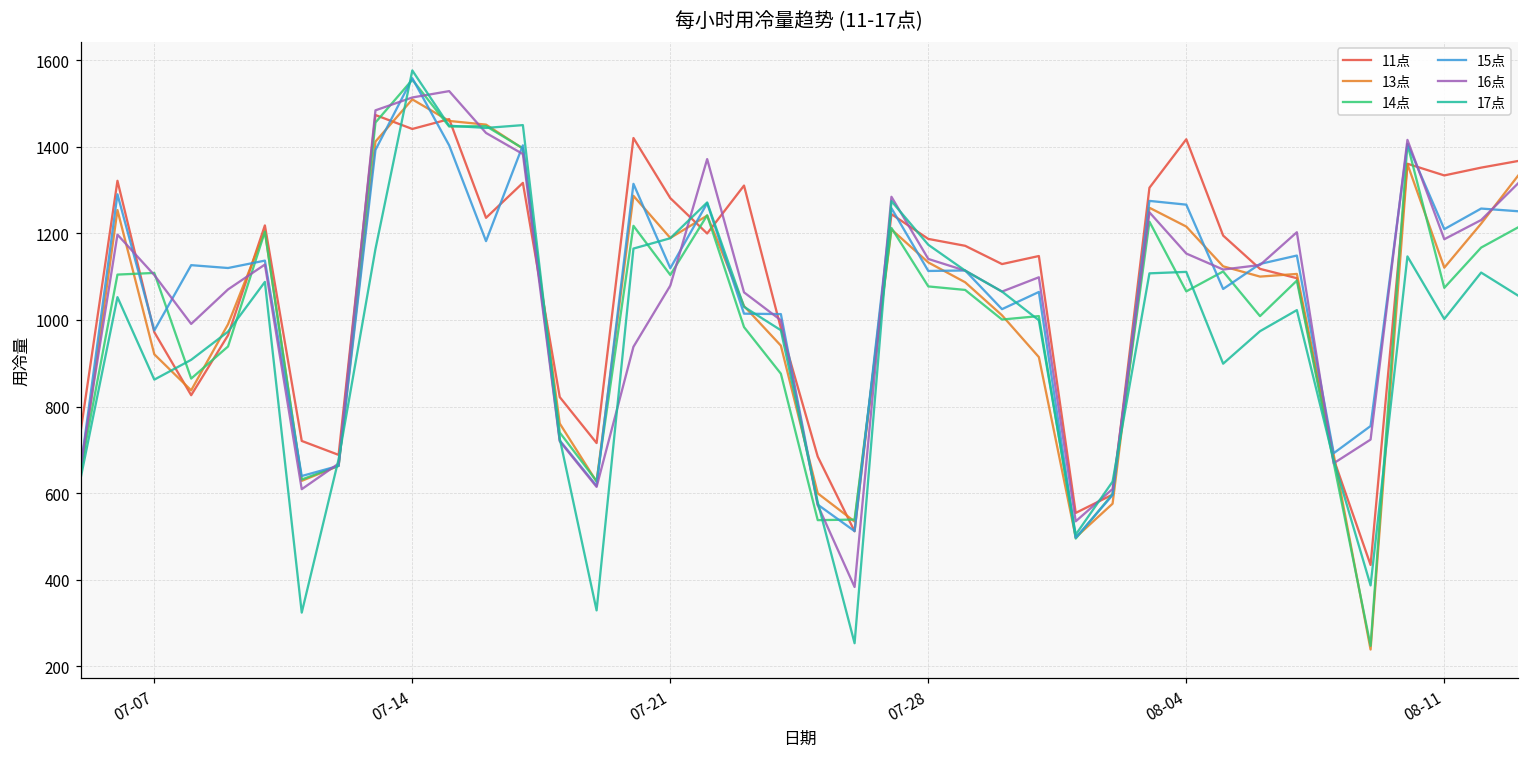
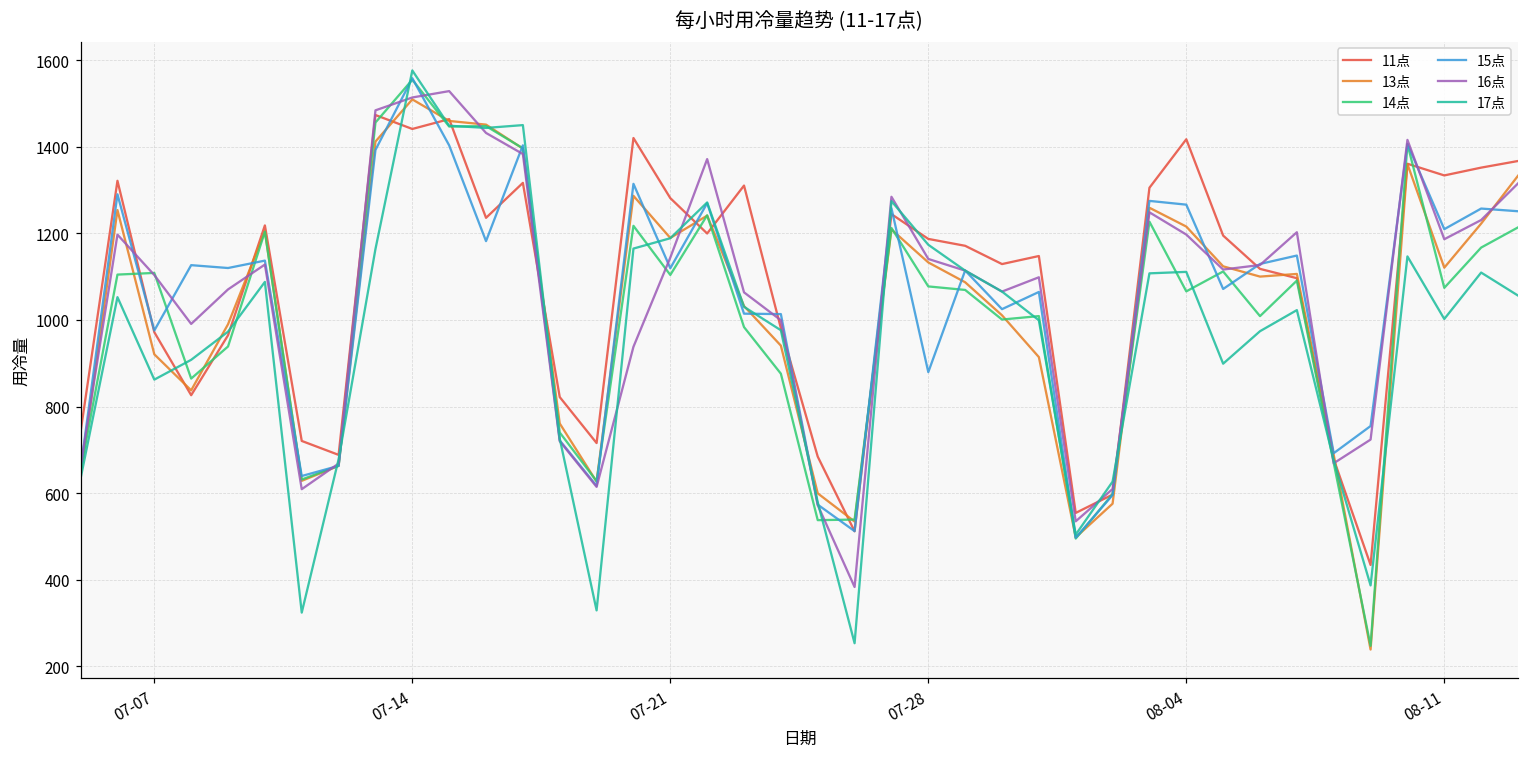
  {
    "15点": {
      "07-21": 1120,
-     "07-28": 1110,
+     "07-28": 880,
      "08-04": 1270,
      "08-11": 1210
    },
    "16点": {
-     "07-21": 1080,
+     "07-21": 1140,
      "07-28": 1140,
-     "08-04": 1150,
+     "08-04": 1200,
      "08-11": 1190
    }
  }
